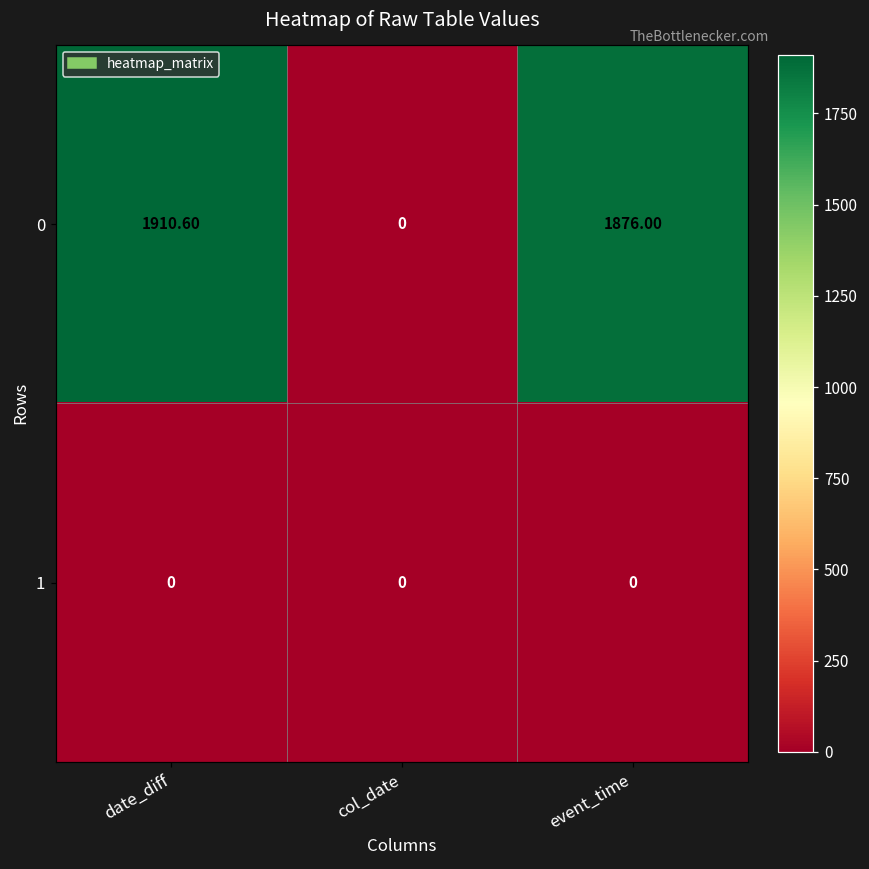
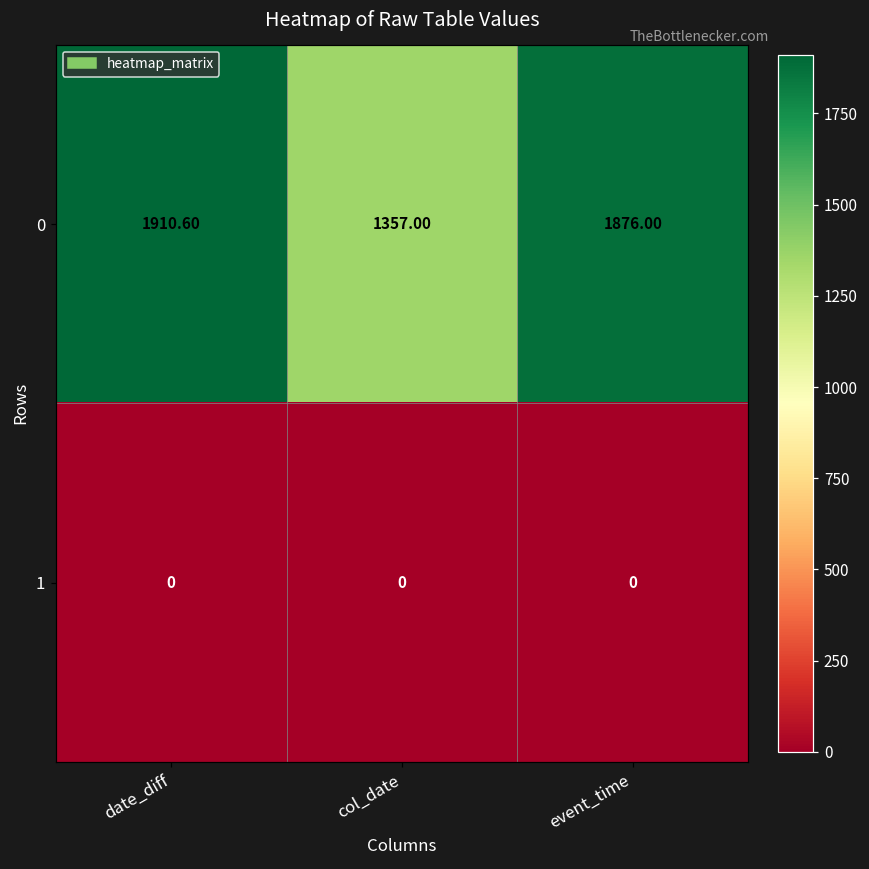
  {
    "0": {
      "date_diff": 1910.60,
-     "col_date": 0,
+     "col_date": 1357.00,
      "event_time": 1876.00
    },
    "1": {
      "date_diff": 0,
      "col_date": 0,
      "event_time": 0
    }
  }
